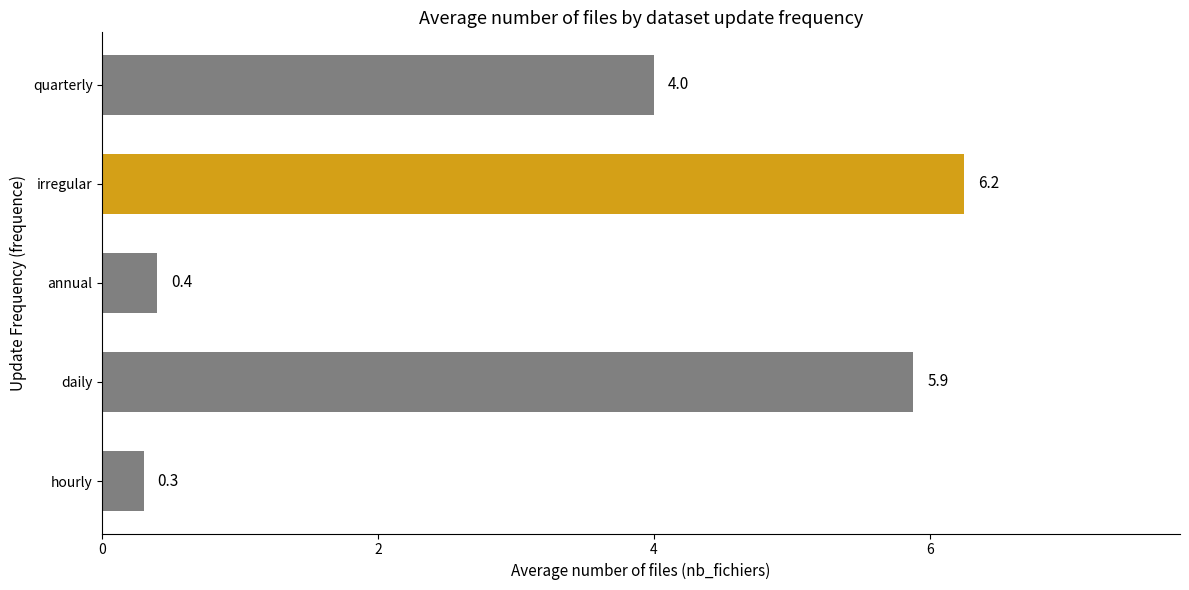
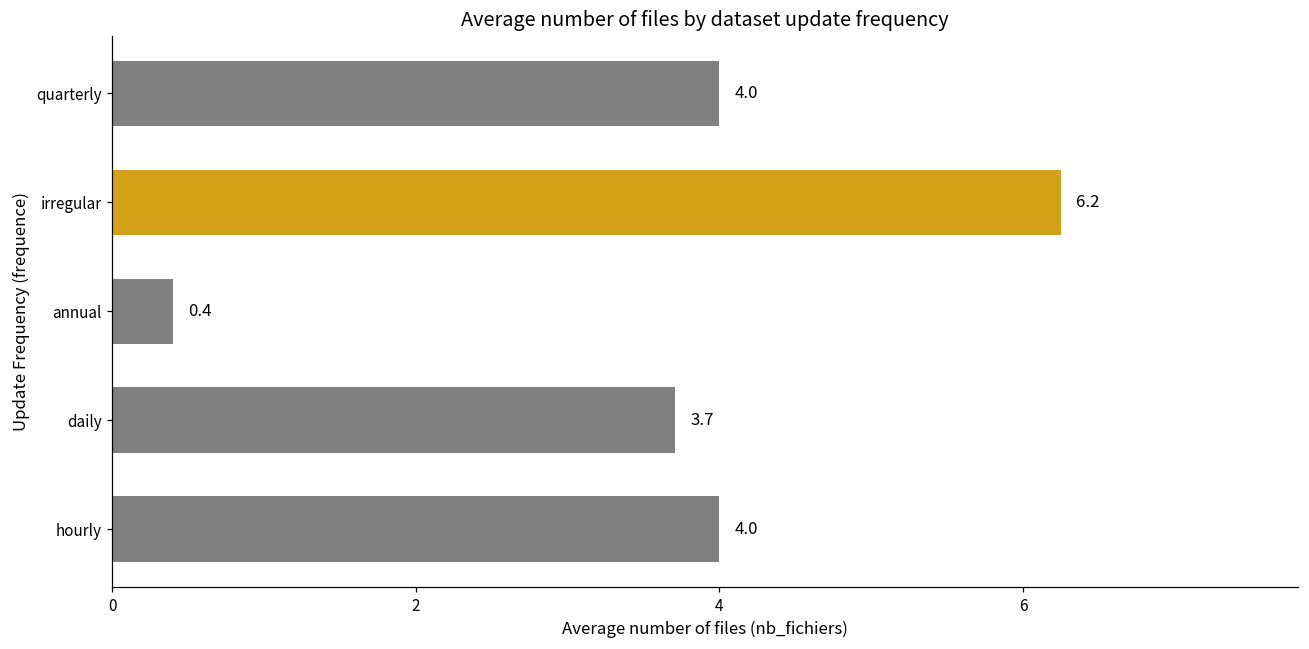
  {
    "quarterly": 4.0,
    "irregular": 6.2,
    "annual": 0.4,
-   "daily": 5.9,
-   "hourly": 0.3
+   "daily": 3.7,
+   "hourly": 4.0
  }
